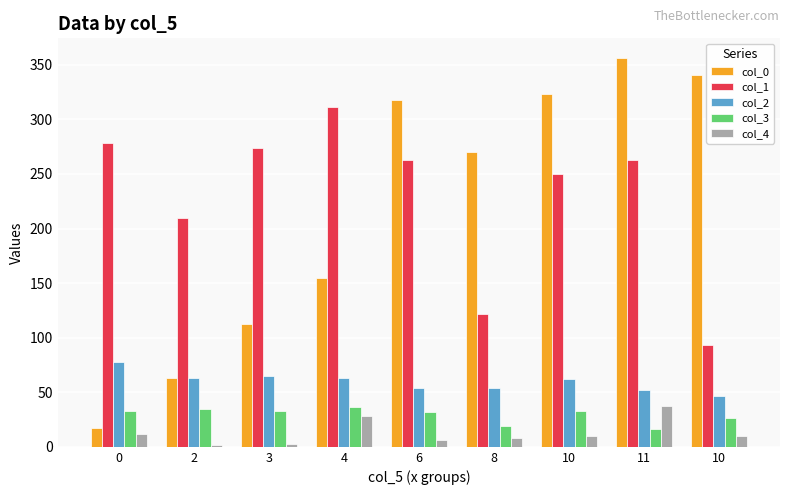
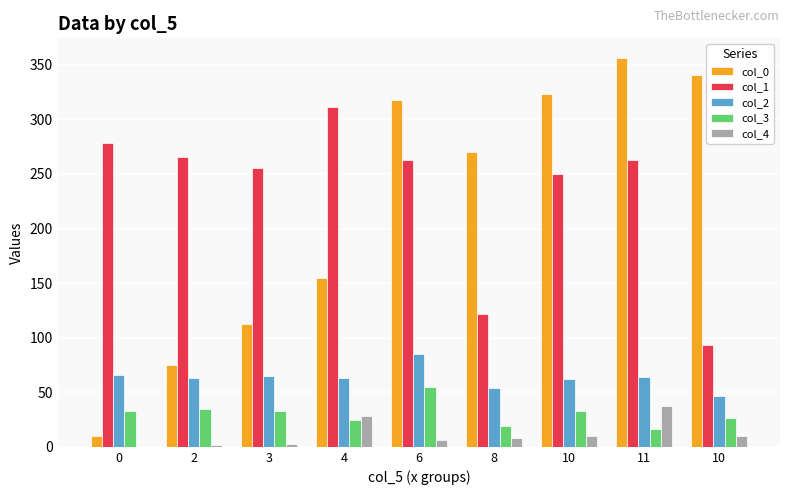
  {
    "col_0": {
-     "0": 17,
-     "2": 63,
+     "0": 10,
+     "2": 75,
      "3": 113,
      "4": 154,
      "6": 318,
      "8": 270,
      "11": 356
    },
    "col_1": {
      "0": 278,
-     "2": 209,
-     "3": 273,
+     "2": 266,
+     "3": 255,
      "4": 311,
      "6": 262,
      "8": 122,
      "11": 263
    },
    "col_2": {
-     "0": 78,
+     "0": 66,
      "2": 63,
      "3": 65,
      "4": 63,
-     "6": 54,
+     "6": 85,
      "8": 54,
-     "11": 52
+     "11": 64
    },
    "col_3": {
      "0": 32,
      "2": 35,
      "3": 33,
-     "4": 36,
-     "6": 32,
+     "4": 24,
+     "6": 55,
      "8": 19,
      "11": 17
    },
    "col_4": {
-     "0": 12,
+     "0": 0,
      "3": 3,
      "4": 28,
      "6": 6,
      "8": 8,
      "11": 37
    }
  }
